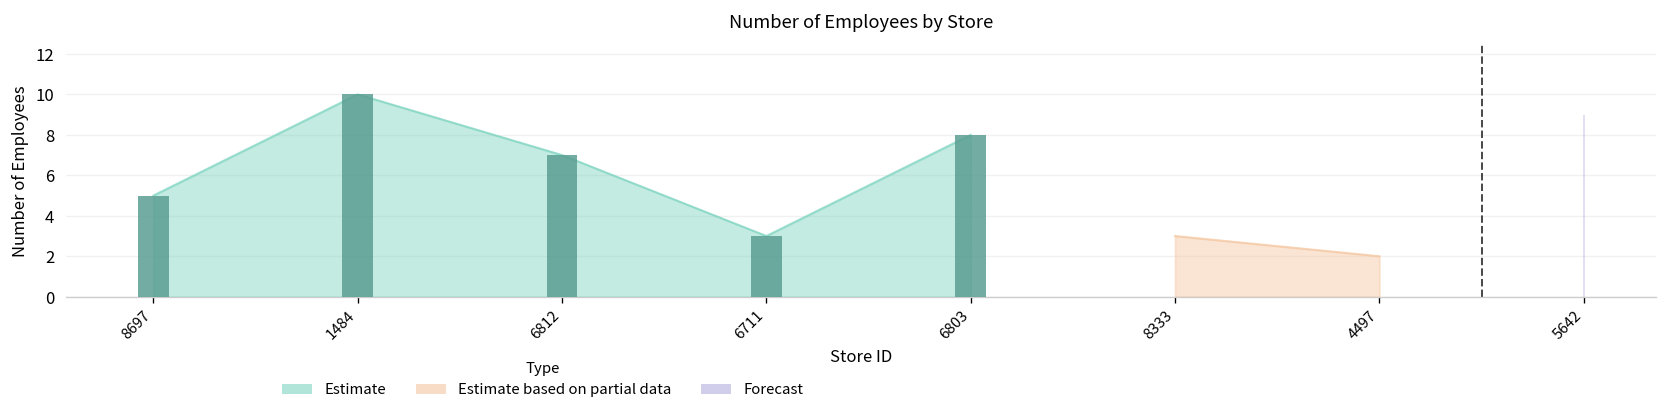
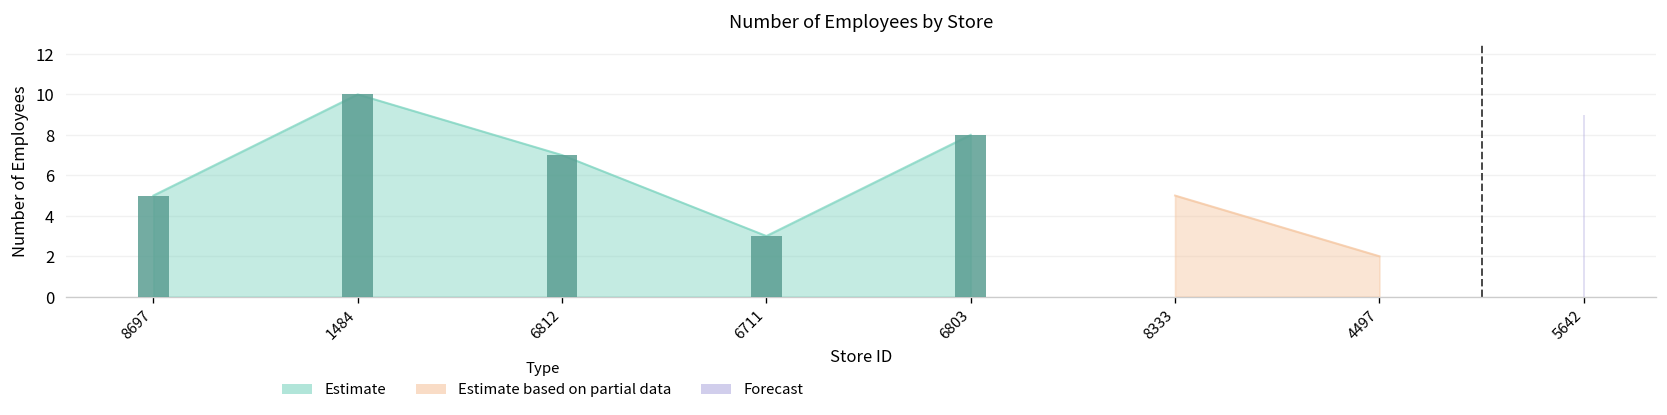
  {
    "Estimate based on partial data": {
-     "8333": 3,
+     "8333": 5,
      "4497": 2
    }
  }
